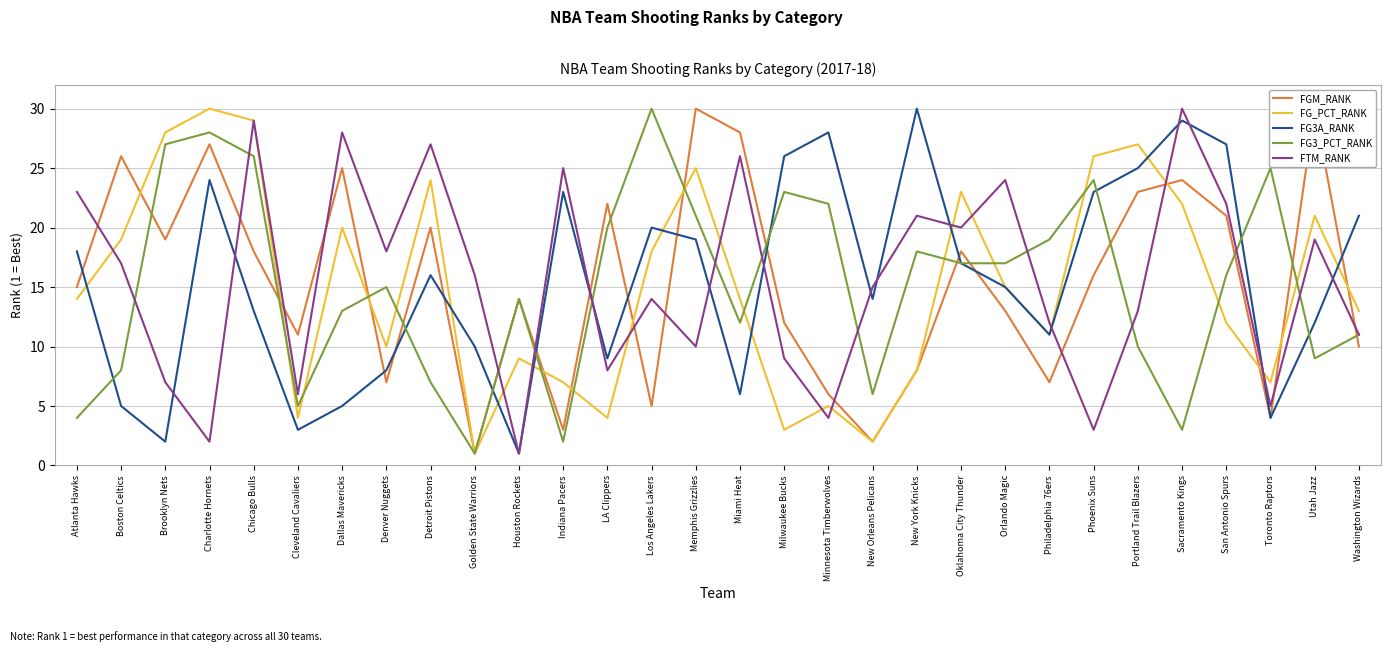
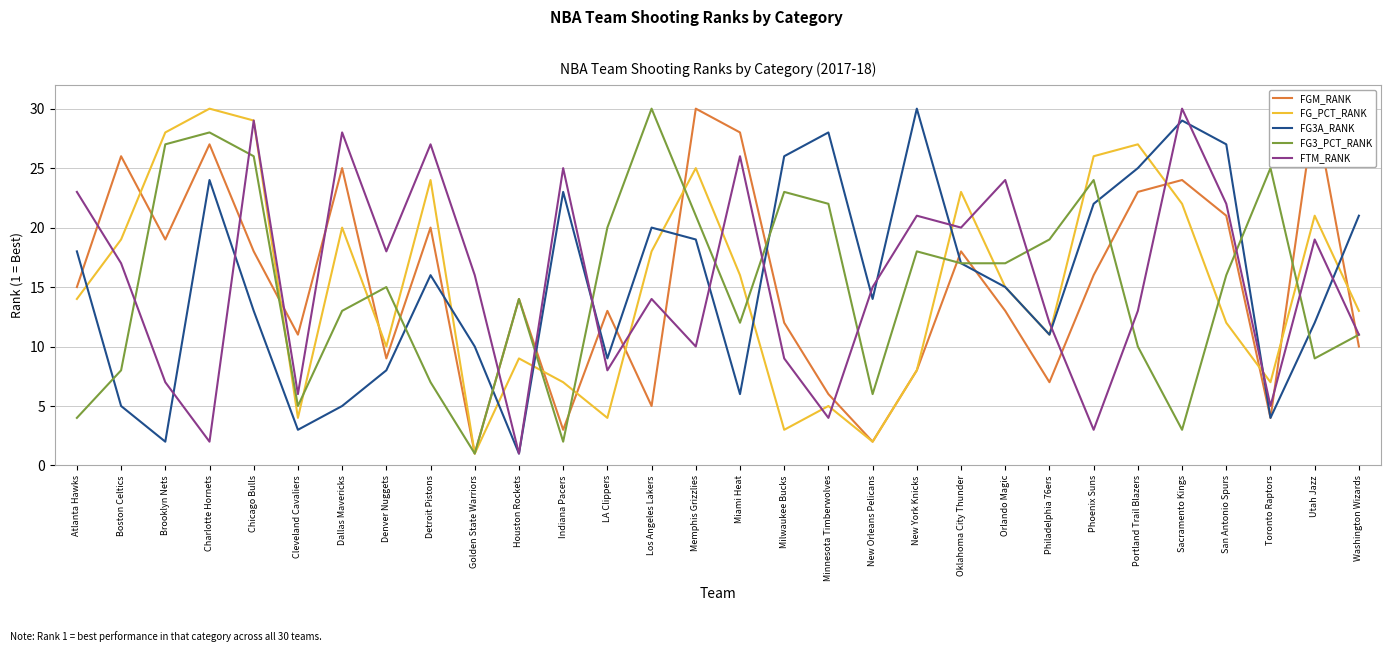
  {
    "FGM_RANK": {
      "Atlanta Hawks": 15,
      "Boston Celtics": 26,
      "Brooklyn Nets": 19,
      "Charlotte Hornets": 27,
      "Chicago Bulls": 18,
      "Cleveland Cavaliers": 11,
      "Dallas Mavericks": 25,
-     "Denver Nuggets": 7,
+     "Denver Nuggets": 9,
      "Detroit Pistons": 20,
      "Indiana Pacers": 3,
-     "LA Clippers": 22,
+     "LA Clippers": 13,
      "Los Angeles Lakers": 5,
      "Memphis Grizzlies": 30,
      "Miami Heat": 28,
      "Milwaukee Bucks": 12,
      "Minnesota Timberwolves": 6,
      "Oklahoma City Thunder": 18,
      "Orlando Magic": 13,
      "Philadelphia 76ers": 7,
      "Phoenix Suns": 16,
      "Portland Trail Blazers": 23,
      "Sacramento Kings": 24,
      "San Antonio Spurs": 21,
      "Washington Wizards": 10
    },
    "FG_PCT_RANK": {
      "Atlanta Hawks": 14,
      "Boston Celtics": 19,
      "Brooklyn Nets": 28,
      "Charlotte Hornets": 30,
      "Cleveland Cavaliers": 4,
      "Dallas Mavericks": 20,
      "Denver Nuggets": 10,
      "Detroit Pistons": 24,
      "Houston Rockets": 9,
      "Indiana Pacers": 7,
      "LA Clippers": 4,
      "Los Angeles Lakers": 18,
      "Memphis Grizzlies": 25,
-     "Miami Heat": 14,
+     "Miami Heat": 16,
      "Milwaukee Bucks": 3,
      "Minnesota Timberwolves": 5,
      "Oklahoma City Thunder": 23,
      "Phoenix Suns": 26,
      "Portland Trail Blazers": 27,
      "Sacramento Kings": 22,
      "San Antonio Spurs": 12,
      "Toronto Raptors": 7,
      "Utah Jazz": 21,
      "Washington Wizards": 13
    },
    "FG3A_RANK": {
      "Atlanta Hawks": 18,
      "Boston Celtics": 5,
      "Brooklyn Nets": 2,
      "Charlotte Hornets": 24,
      "Chicago Bulls": 13,
      "Cleveland Cavaliers": 3,
      "Dallas Mavericks": 5,
      "Denver Nuggets": 8,
      "Detroit Pistons": 16,
      "Golden State Warriors": 10,
      "Indiana Pacers": 23,
      "LA Clippers": 9,
      "Los Angeles Lakers": 20,
      "Memphis Grizzlies": 19,
      "Miami Heat": 6,
      "Milwaukee Bucks": 26,
      "Minnesota Timberwolves": 28,
      "New Orleans Pelicans": 14,
      "New York Knicks": 30,
-     "Phoenix Suns": 23,
+     "Phoenix Suns": 22,
      "Portland Trail Blazers": 25,
      "Sacramento Kings": 29,
      "San Antonio Spurs": 27,
      "Utah Jazz": 12,
      "Washington Wizards": 21
    },
    "FG3_PCT_RANK": {
      "Atlanta Hawks": 4,
      "Boston Celtics": 8,
      "Brooklyn Nets": 27,
      "Charlotte Hornets": 28,
      "Chicago Bulls": 26,
      "Cleveland Cavaliers": 5,
      "Dallas Mavericks": 13,
      "Denver Nuggets": 15,
      "Detroit Pistons": 7,
      "Indiana Pacers": 2,
      "LA Clippers": 20,
      "Los Angeles Lakers": 30,
      "Memphis Grizzlies": 21,
      "Miami Heat": 12,
      "Milwaukee Bucks": 23,
      "Minnesota Timberwolves": 22,
      "New Orleans Pelicans": 6,
      "New York Knicks": 18,
      "Orlando Magic": 17,
      "Philadelphia 76ers": 19,
      "Phoenix Suns": 24,
      "Portland Trail Blazers": 10,
      "Sacramento Kings": 3,
      "San Antonio Spurs": 16,
      "Toronto Raptors": 25,
      "Utah Jazz": 9
    },
    "FTM_RANK": {
      "Atlanta Hawks": 23,
      "Boston Celtics": 17,
      "Brooklyn Nets": 7,
      "Charlotte Hornets": 2,
      "Cleveland Cavaliers": 6,
      "Dallas Mavericks": 28,
      "Denver Nuggets": 18,
      "Detroit Pistons": 27,
      "Golden State Warriors": 16,
      "Indiana Pacers": 25,
      "LA Clippers": 8,
      "Los Angeles Lakers": 14,
      "Memphis Grizzlies": 10,
      "Miami Heat": 26,
      "Milwaukee Bucks": 9,
      "Minnesota Timberwolves": 4,
      "New Orleans Pelicans": 15,
      "New York Knicks": 21,
      "Oklahoma City Thunder": 20,
      "Orlando Magic": 24,
      "Philadelphia 76ers": 12,
      "Phoenix Suns": 3,
      "Portland Trail Blazers": 13,
      "Sacramento Kings": 30,
      "San Antonio Spurs": 22,
      "Toronto Raptors": 5,
      "Utah Jazz": 19
    }
  }
